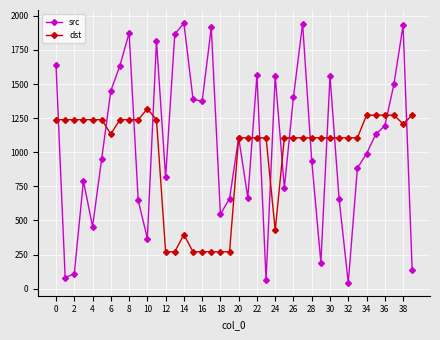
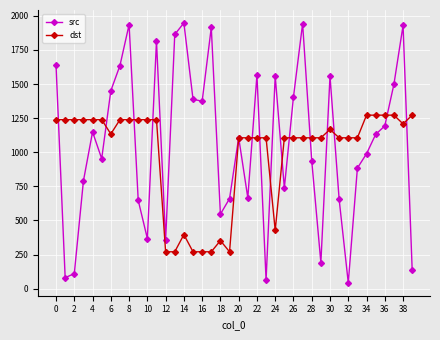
  {
    "src": {
      "0": 1640,
      "2": 110,
-     "4": 450,
+     "4": 1150,
      "6": 1450,
-     "8": 1880,
+     "8": 1940,
      "10": 370,
-     "12": 820,
+     "12": 350,
      "14": 1950,
      "16": 1370,
      "18": 550,
      "22": 1570,
      "24": 1560,
      "26": 1410,
      "28": 940,
      "30": 1560,
      "32": 40,
      "34": 990,
      "36": 1190,
      "38": 1930
    },
    "dst": {
      "0": 1240,
      "2": 1240,
      "4": 1240,
      "6": 1130,
      "8": 1240,
-     "10": 1320,
+     "10": 1240,
      "12": 270,
      "14": 400,
      "16": 270,
-     "18": 270,
+     "18": 350,
      "22": 1110,
      "24": 430,
      "26": 1110,
      "28": 1110,
-     "30": 1110,
+     "30": 1170,
      "32": 1110,
      "34": 1270,
      "36": 1270,
      "38": 1210
    }
  }
